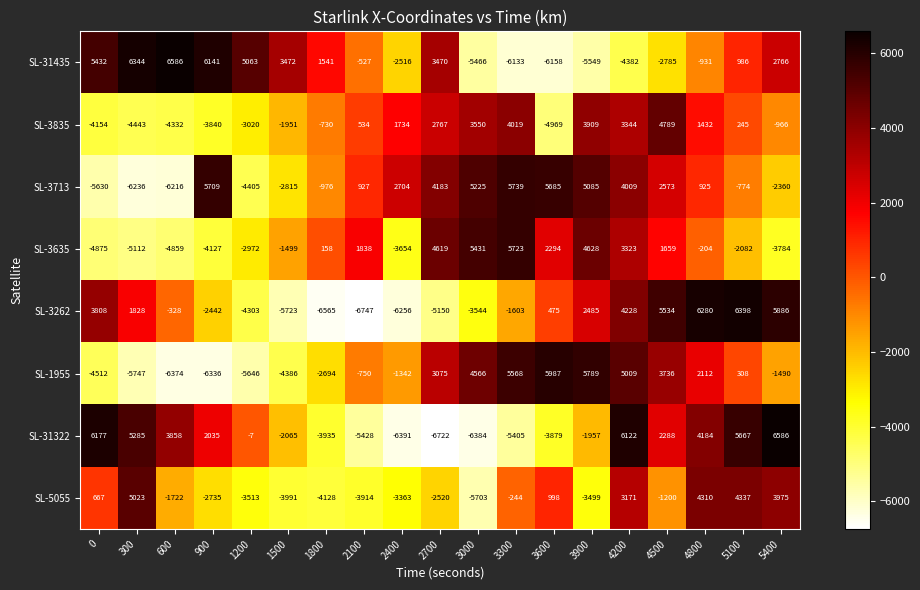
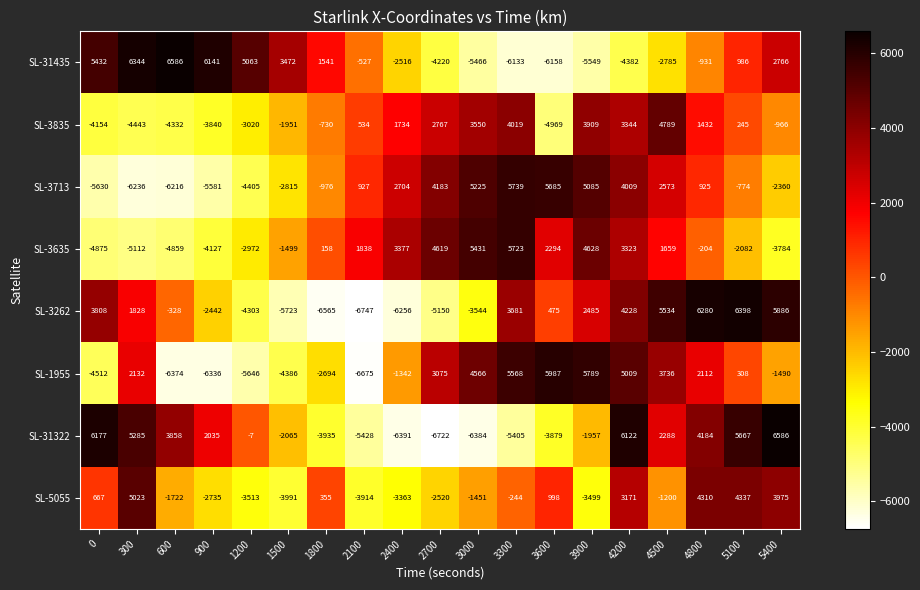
  {
    "SL-31435": {
      "0": 5432,
      "300": 6344,
      "600": 6586,
      "900": 6141,
      "1200": 5063,
      "1500": 3472,
      "1800": 1541,
      "2100": -527,
      "2400": -2516,
-     "2700": 3470,
+     "2700": -4220,
      "3000": -5466,
      "3300": -6133,
      "3600": -6158,
      "3900": -5549,
      "4200": -4382,
      "4500": -2785,
      "4800": -931,
      "5100": 986,
      "5400": 2766
    },
    "SL-3835": {
      "0": -4154,
      "300": -4443,
      "600": -4332,
      "900": -3840,
      "1200": -3020,
      "1500": -1951,
      "1800": -730,
      "2100": 534,
      "2400": 1734,
      "2700": 2767,
      "3000": 3550,
      "3300": 4019,
      "3600": -4969,
      "3900": 3909,
      "4200": 3344,
      "4500": 4789,
      "4800": 1432,
      "5100": 245,
      "5400": -966
    },
    "SL-3713": {
      "0": -5630,
      "300": -6236,
      "600": -6216,
-     "900": 5709,
+     "900": -5581,
      "1200": -4405,
      "1500": -2815,
      "1800": -976,
      "2100": 927,
      "2400": 2704,
      "2700": 4183,
      "3000": 5225,
      "3300": 5739,
      "3600": 5685,
      "3900": 5085,
      "4200": 4009,
      "4500": 2573,
      "4800": 925,
      "5100": -774,
      "5400": -2360
    },
    "SL-3635": {
      "0": -4875,
      "300": -5112,
      "600": -4859,
      "900": -4127,
      "1200": -2972,
      "1500": -1499,
      "1800": 158,
      "2100": 1838,
-     "2400": -3654,
+     "2400": 3377,
      "2700": 4619,
      "3000": 5431,
      "3300": 5723,
      "3600": 2294,
      "3900": 4628,
      "4200": 3323,
      "4500": 1659,
      "4800": -204,
      "5100": -2082,
      "5400": -3784
    },
    "SL-3262": {
      "0": 3808,
      "300": 1828,
      "600": -328,
      "900": -2442,
      "1200": -4303,
      "1500": -5723,
      "1800": -6565,
      "2100": -6747,
      "2400": -6256,
      "2700": -5150,
      "3000": -3544,
-     "3300": -1603,
+     "3300": 3681,
      "3600": 475,
      "3900": 2485,
      "4200": 4228,
      "4500": 5534,
      "4800": 6280,
      "5100": 6398,
      "5400": 5886
    },
    "SL-1955": {
      "0": -4512,
-     "300": -5747,
+     "300": 2132,
      "600": -6374,
      "900": -6336,
      "1200": -5646,
      "1500": -4386,
      "1800": -2694,
-     "2100": -750,
+     "2100": -6675,
      "2400": -1342,
      "2700": 3075,
      "3000": 4566,
      "3300": 5568,
      "3600": 5987,
      "3900": 5789,
      "4200": 5009,
      "4500": 3736,
      "4800": 2112,
      "5100": 308,
      "5400": -1490
    },
    "SL-31322": {
      "0": 6177,
      "300": 5285,
      "600": 3858,
      "900": 2035,
      "1200": -7,
      "1500": -2065,
      "1800": -3935,
      "2100": -5428,
      "2400": -6391,
      "2700": -6722,
      "3000": -6384,
      "3300": -5405,
      "3600": -3879,
      "3900": -1957,
      "4200": 6122,
      "4500": 2288,
      "4800": 4184,
      "5100": 5667,
      "5400": 6586
    },
    "SL-5055": {
      "0": 667,
      "300": 5023,
      "600": -1722,
      "900": -2735,
      "1200": -3513,
      "1500": -3991,
-     "1800": -4128,
+     "1800": 355,
      "2100": -3914,
      "2400": -3363,
      "2700": -2520,
-     "3000": -5703,
+     "3000": -1451,
      "3300": -244,
      "3600": 998,
      "3900": -3499,
      "4200": 3171,
      "4500": -1200,
      "4800": 4310,
      "5100": 4337,
      "5400": 3975
    }
  }
